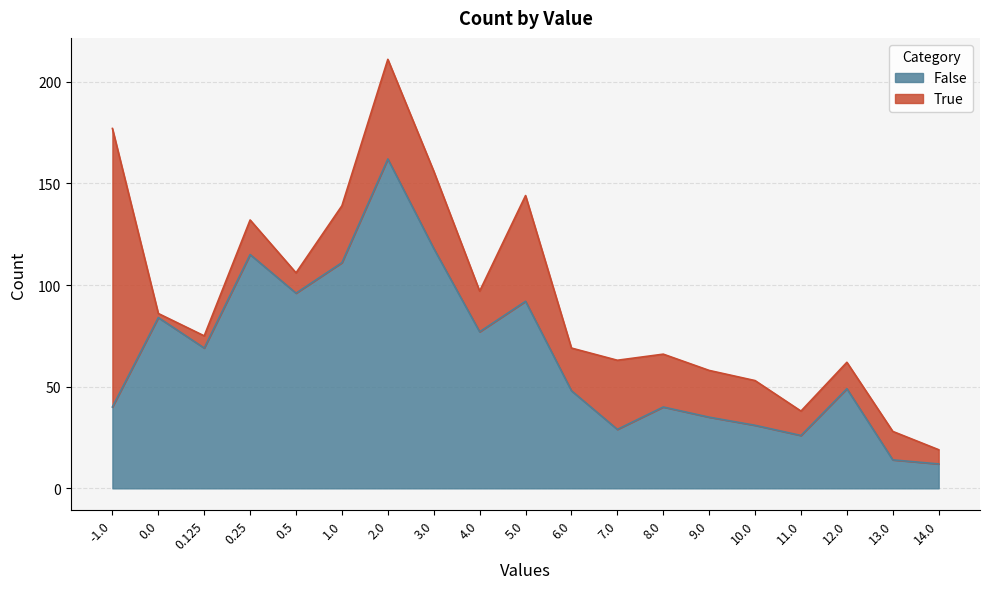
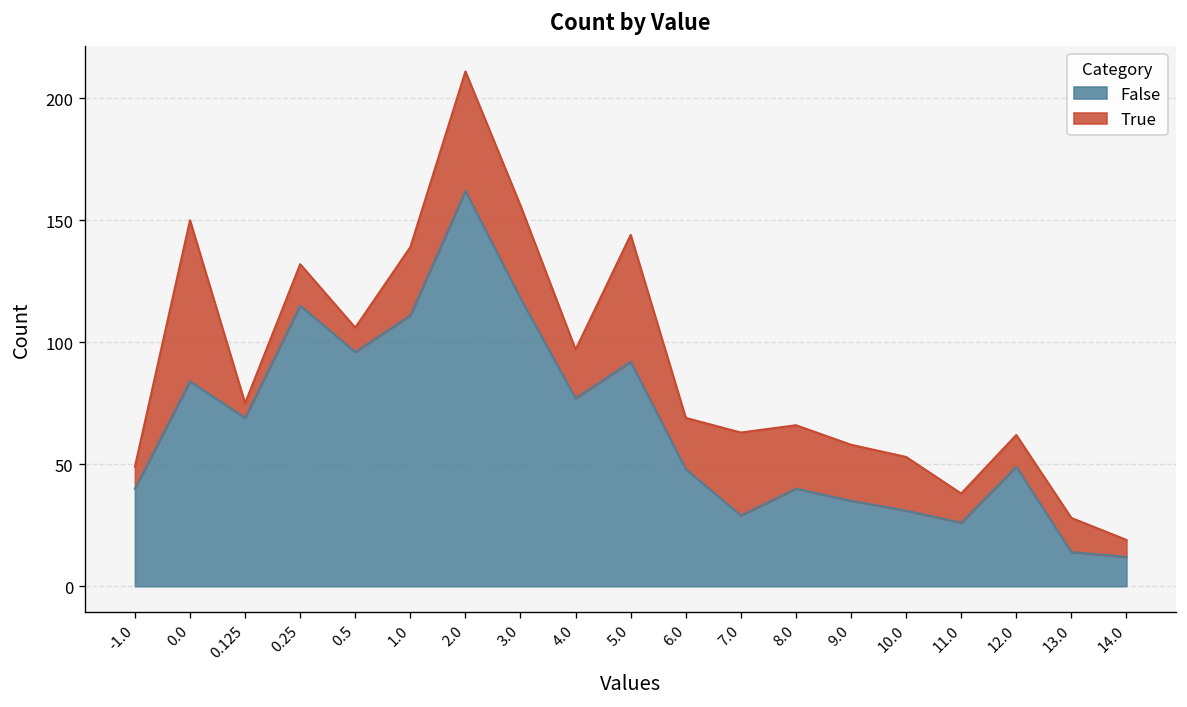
  {
    "False": {
      "-1.0": 40,
      "0.0": 84,
      "0.125": 69,
      "0.25": 115,
      "0.5": 96,
      "1.0": 111,
      "2.0": 162,
      "3.0": 118,
      "4.0": 77,
      "5.0": 92,
      "6.0": 48,
      "7.0": 29,
      "8.0": 40,
      "9.0": 35,
      "10.0": 31,
      "11.0": 26,
      "12.0": 49,
      "13.0": 14,
      "14.0": 12
    },
    "True": {
-     "-1.0": 137,
-     "0.0": 2,
+     "-1.0": 9,
+     "0.0": 66,
      "0.125": 6,
      "0.25": 17,
      "0.5": 10,
      "1.0": 28,
      "2.0": 49,
      "3.0": 38,
      "4.0": 20,
      "5.0": 52,
      "6.0": 21,
      "7.0": 34,
      "8.0": 26,
      "9.0": 23,
      "10.0": 22,
      "11.0": 12,
      "12.0": 13,
      "13.0": 14,
      "14.0": 7
    }
  }
